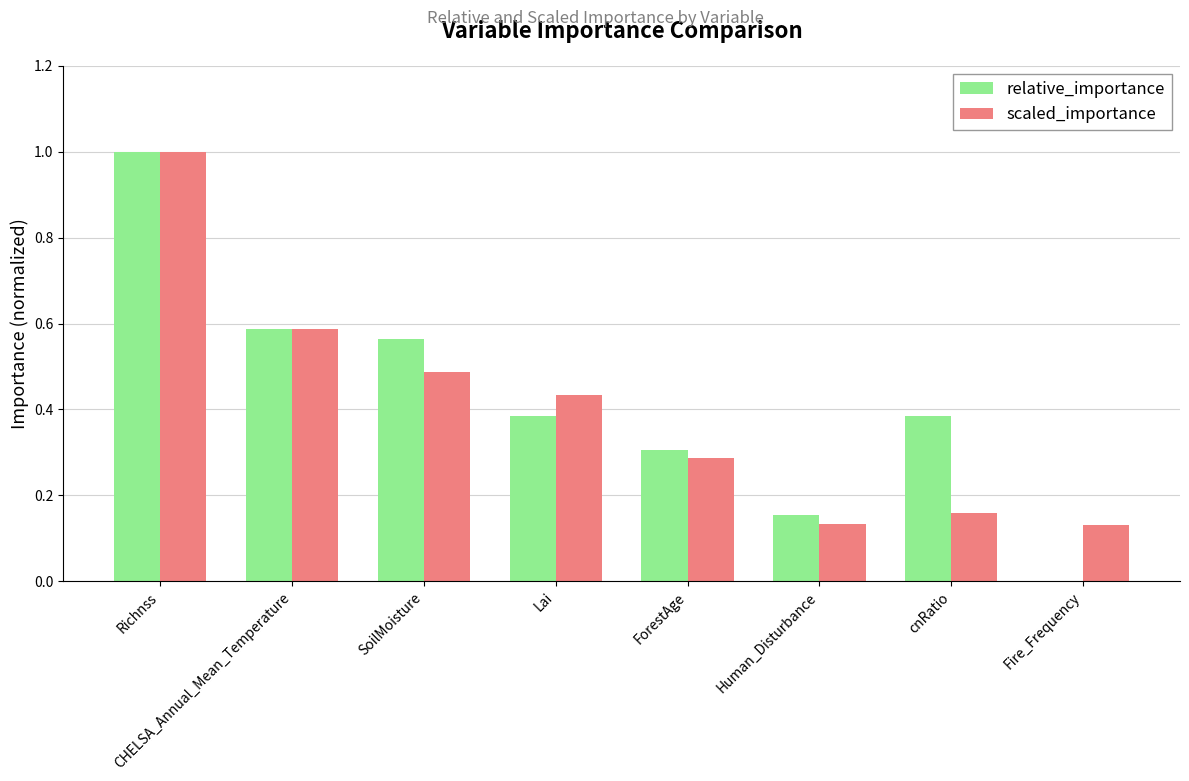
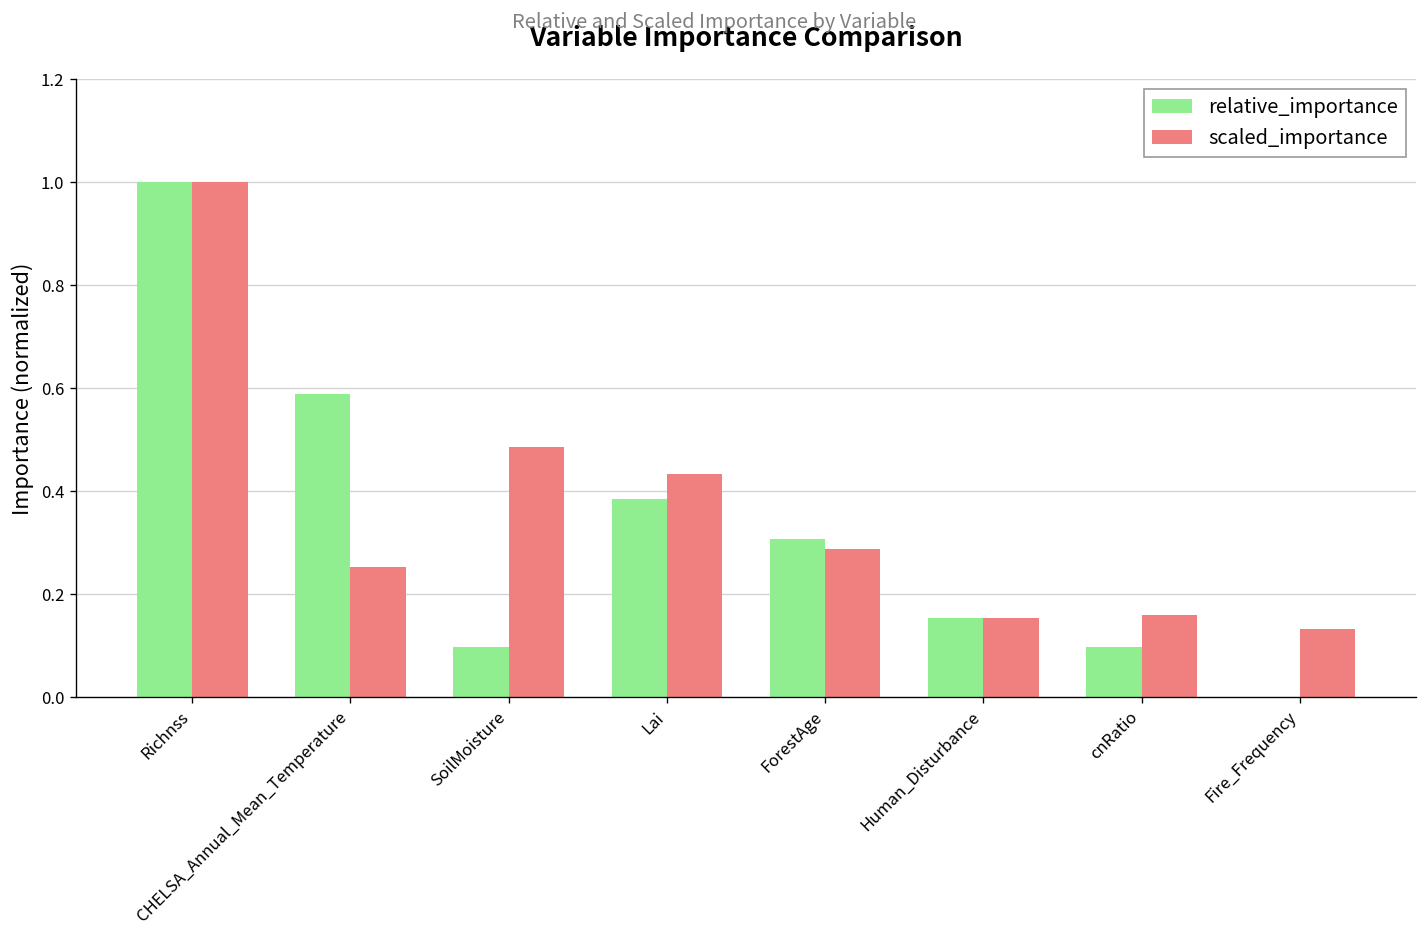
  {
    "relative_importance": {
      "Richnss": 1.00,
      "CHELSA_Annual_Mean_Temperature": 0.59,
-     "SoilMoisture": 0.56,
+     "SoilMoisture": 0.10,
      "Lai": 0.39,
      "ForestAge": 0.31,
      "Human_Disturbance": 0.15,
-     "cnRatio": 0.39
+     "cnRatio": 0.10
    },
    "scaled_importance": {
      "Richnss": 1.00,
-     "CHELSA_Annual_Mean_Temperature": 0.59,
+     "CHELSA_Annual_Mean_Temperature": 0.25,
      "SoilMoisture": 0.49,
      "Lai": 0.43,
      "ForestAge": 0.29,
-     "Human_Disturbance": 0.13,
+     "Human_Disturbance": 0.15,
      "cnRatio": 0.16,
      "Fire_Frequency": 0.13
    }
  }
